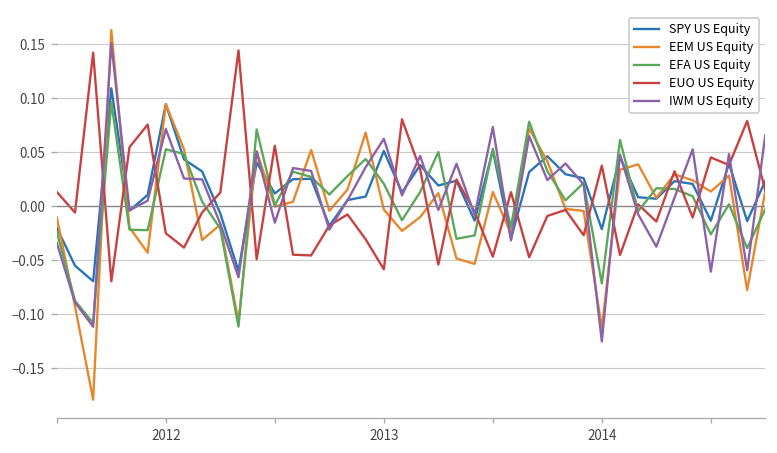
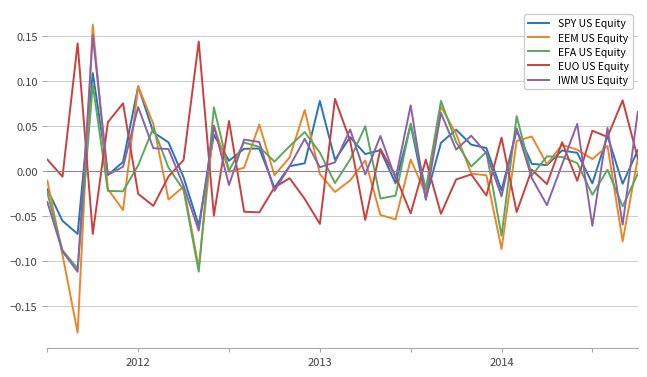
  {
    "SPY US Equity": {
-     "2013": 0.05,
+     "2013": 0.08,
      "2014": -0.02
    },
    "EEM US Equity": {
      "2013": 0.00,
-     "2014": -0.11
+     "2014": -0.09
    },
    "EFA US Equity": {
-     "2012": 0.05,
+     "2012": 0.01,
      "2013": 0.02,
      "2014": -0.07
    },
    "EUO US Equity": {
      "2012": -0.03,
      "2013": -0.06,
      "2014": 0.04
    },
    "IWM US Equity": {
      "2012": 0.07,
-     "2013": 0.06,
-     "2014": -0.13
+     "2013": 0.00,
+     "2014": -0.03
    }
  }
